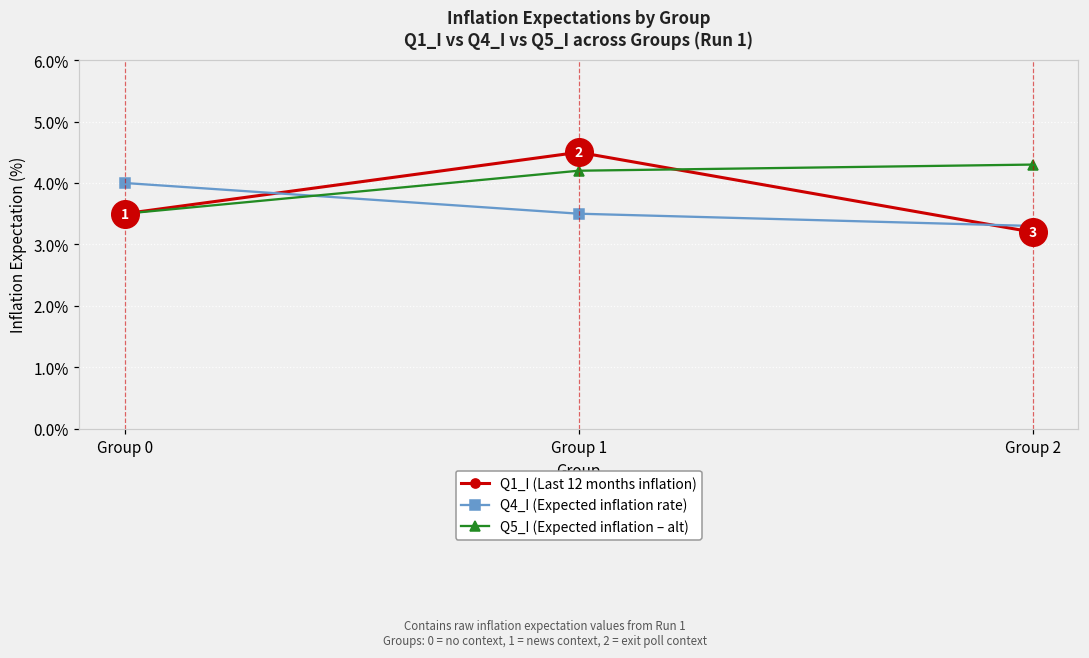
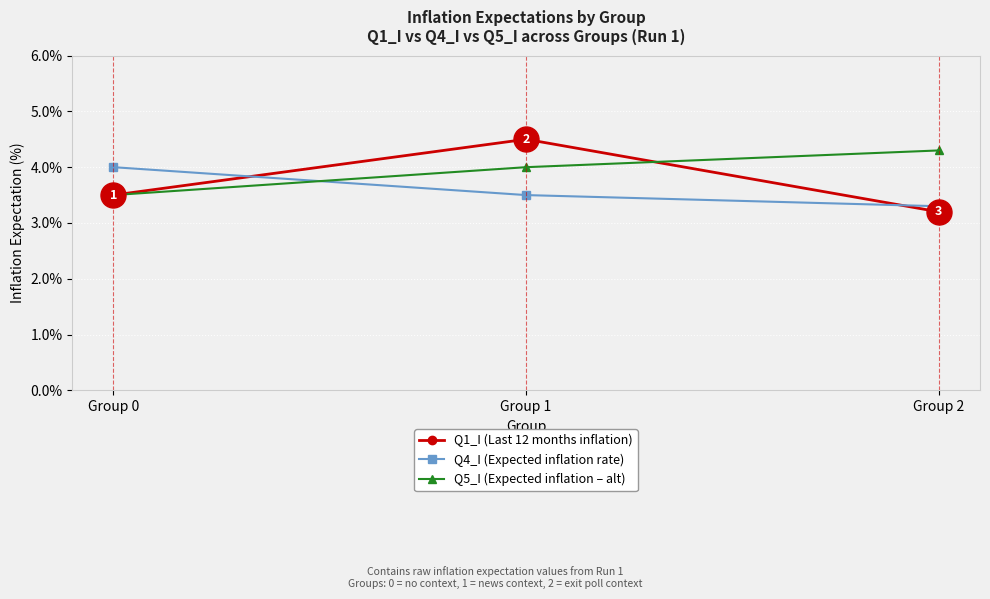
  {
    "Q4_I (Expected inflation rate)": {
      "Group 0": "4.0%",
      "Group 1": "3.5%"
    },
    "Q5_I (Expected inflation – alt)": {
-     "Group 1": "4.2%",
+     "Group 1": "4.0%",
      "Group 2": "4.3%"
    }
  }
